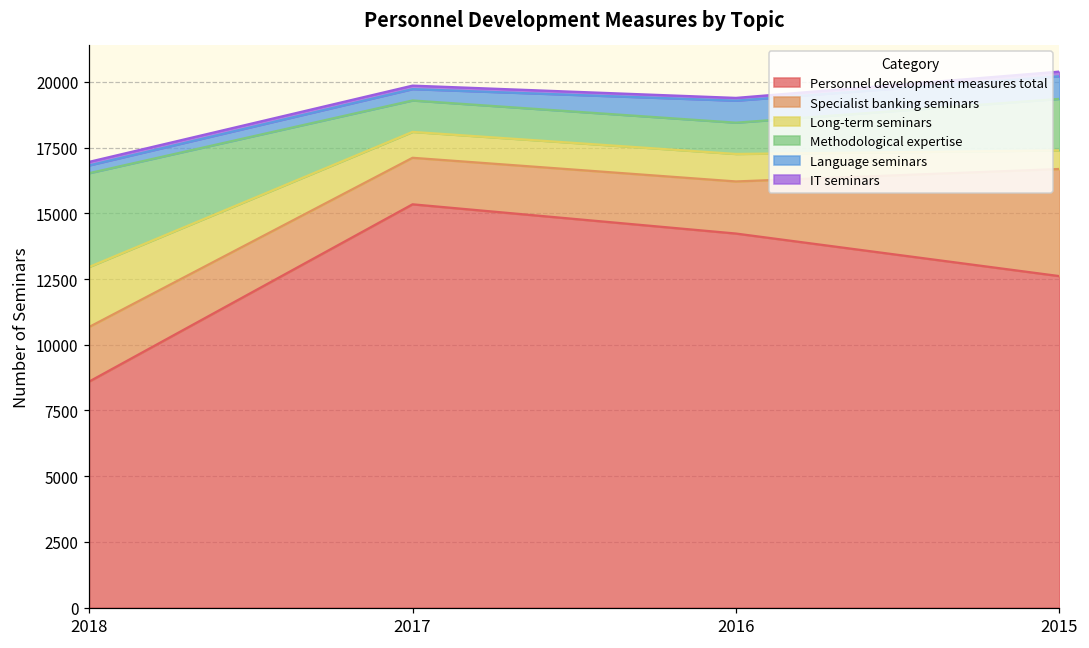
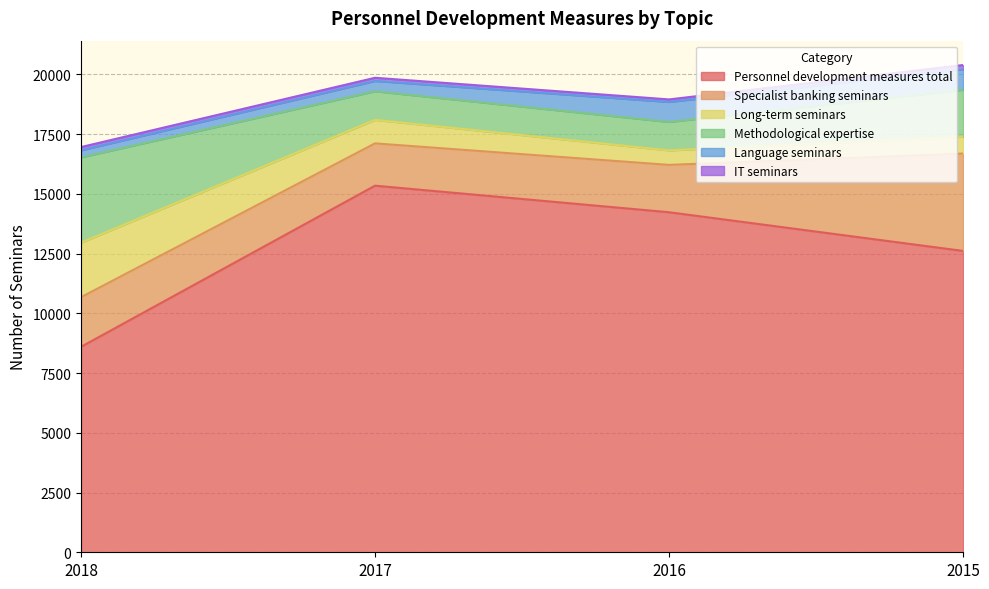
  {
    "Long-term seminars": {
      "2018": 2300,
      "2017": 1000,
-     "2016": 1000,
+     "2016": 600,
      "2015": 700
    },
    "Methodological expertise": {
      "2018": 3600,
      "2017": 1200,
      "2016": 1200,
      "2015": 2000
    },
    "Language seminars": {
      "2018": 300,
      "2017": 400,
      "2015": 900
    },
    "IT seminars": {
      "2018": 100,
      "2017": 100,
      "2015": 200
    }
  }
